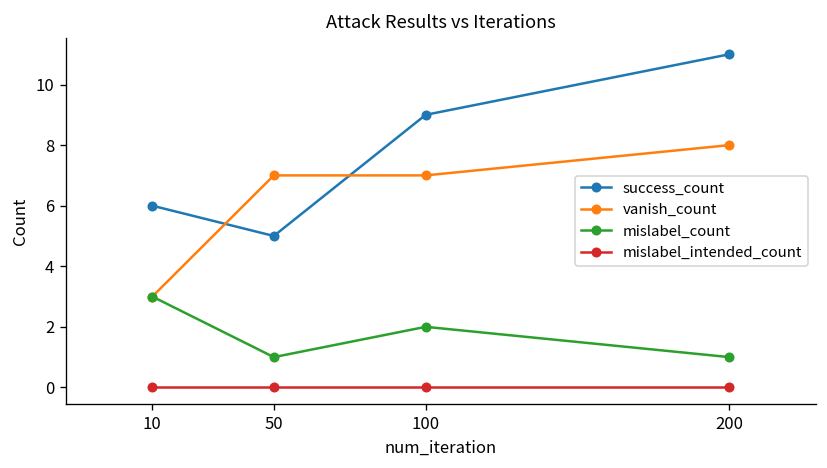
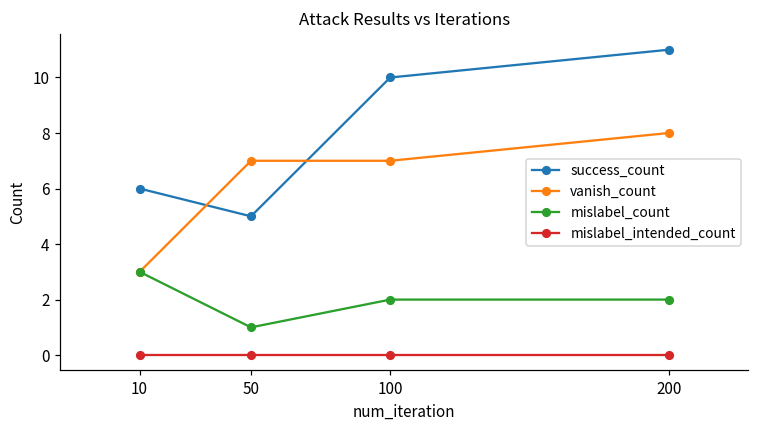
  {
    "success_count": {
      "10": 6,
      "50": 5,
-     "100": 9,
+     "100": 10,
      "200": 11
    },
    "vanish_count": {
      "50": 7,
      "100": 7,
      "200": 8
    },
    "mislabel_count": {
      "50": 1,
      "100": 2,
-     "200": 1
+     "200": 2
    },
    "mislabel_intended_count": {
      "10": 0,
      "50": 0,
      "100": 0,
      "200": 0
    }
  }
